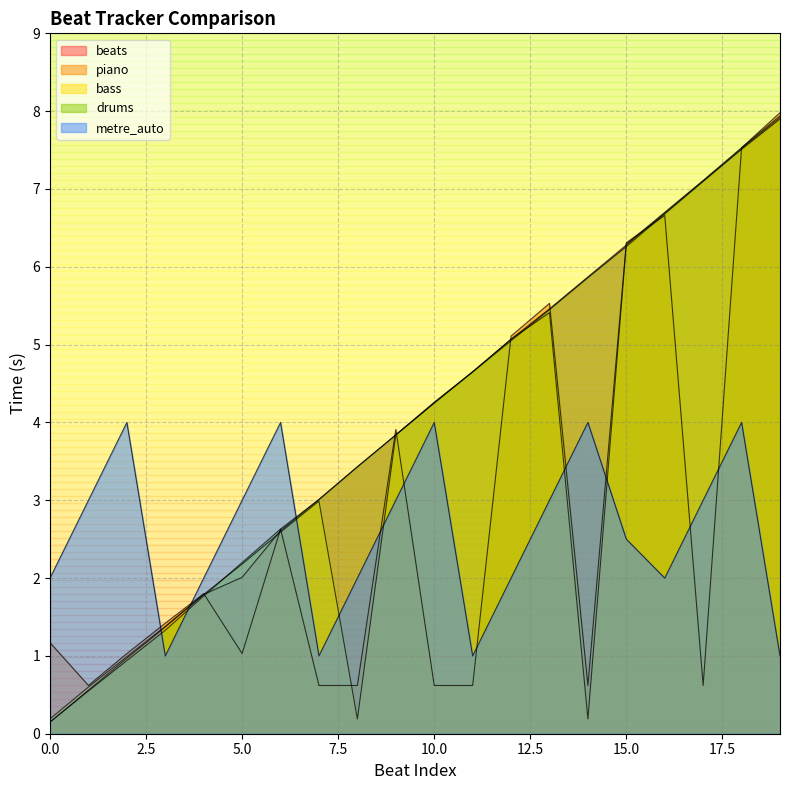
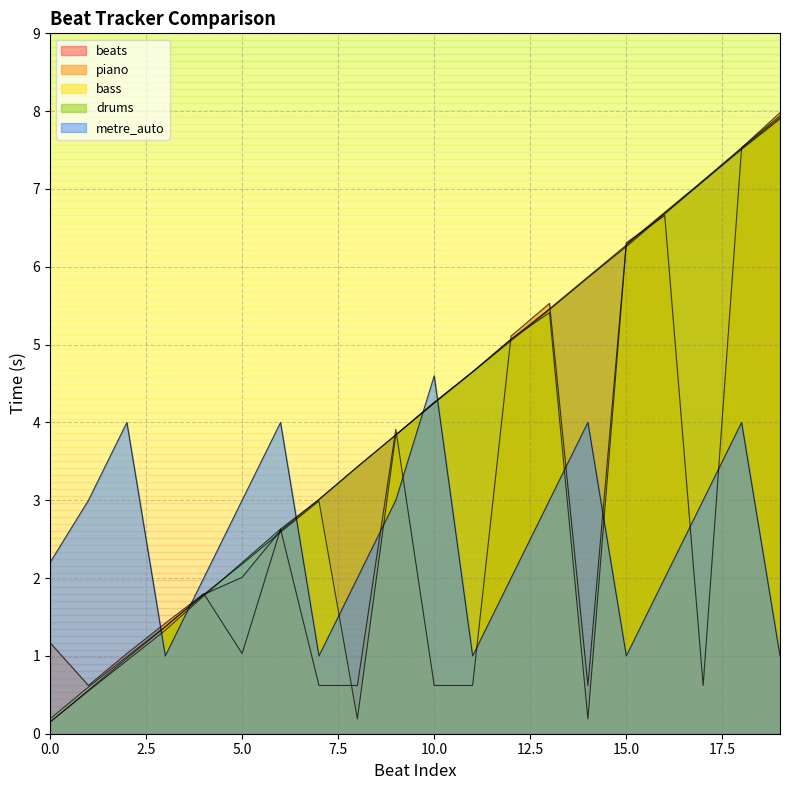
  {
    "beats": {
      "5.0": 2.0
    },
    "piano": {
      "0.0": 1.2,
      "5.0": 1.0,
      "10.0": 0.6
    },
    "bass": {
      "0.0": 0.2
    },
    "metre_auto": {
-     "0.0": 2.0,
+     "0.0": 2.2,
      "5.0": 3.0,
-     "10.0": 4.0,
-     "15.0": 2.5
+     "10.0": 4.6,
+     "15.0": 1.0
    }
  }
